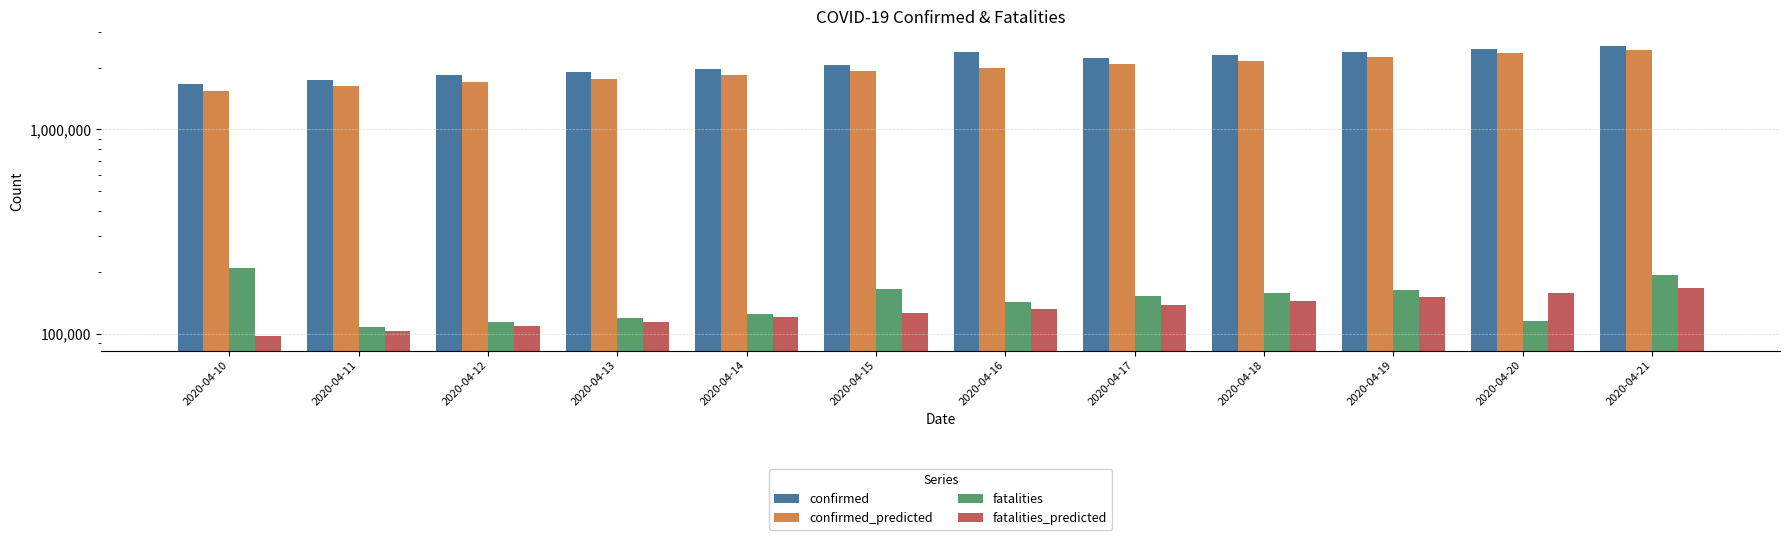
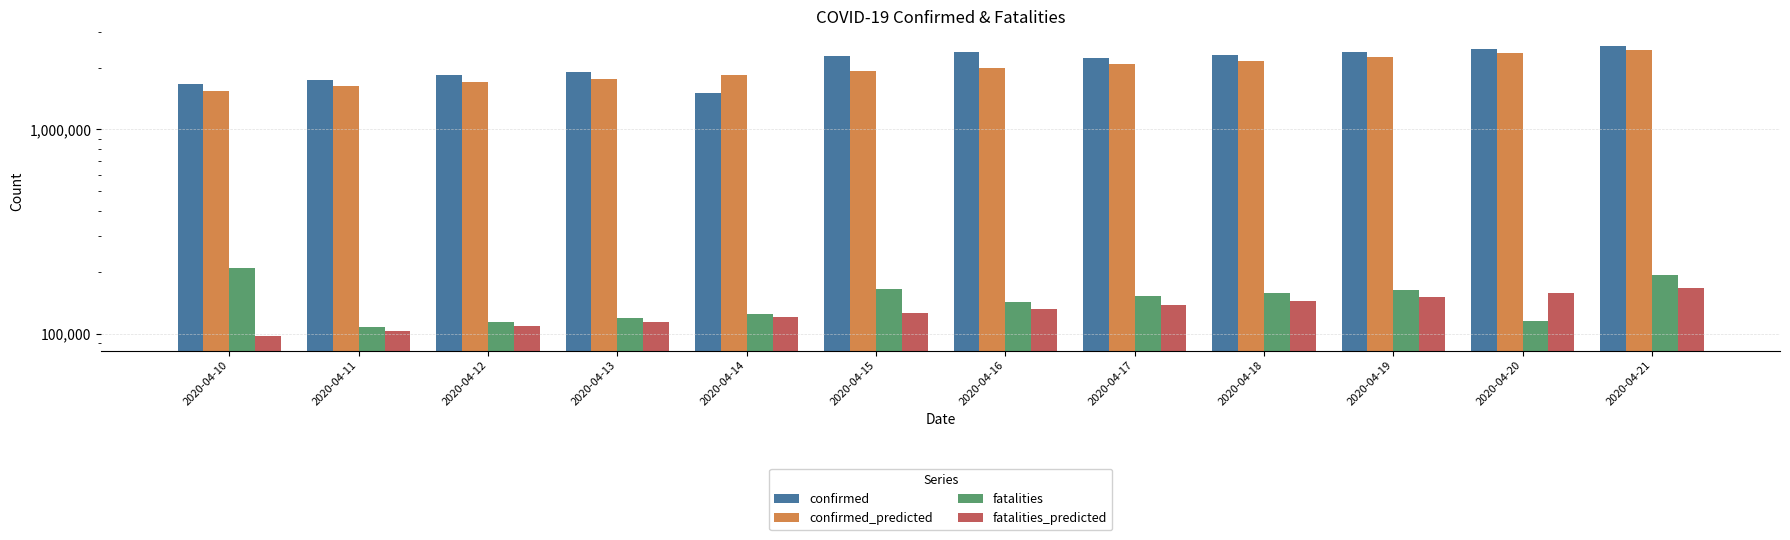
  {
    "confirmed": {
      "2020-04-10": "1,700,000",
      "2020-04-11": "1,700,000",
      "2020-04-12": "1,800,000",
      "2020-04-13": "1,900,000",
-     "2020-04-14": "2,000,000",
-     "2020-04-15": "2,100,000",
+     "2020-04-14": "1,500,000",
+     "2020-04-15": "2,300,000",
      "2020-04-16": "2,400,000",
      "2020-04-17": "2,200,000",
      "2020-04-18": "2,300,000",
      "2020-04-19": "2,400,000",
      "2020-04-20": "2,500,000",
      "2020-04-21": "2,600,000"
    },
    "fatalities": {
      "2020-04-10": "210,000",
      "2020-04-11": "110,000",
      "2020-04-12": "110,000",
      "2020-04-13": "120,000",
      "2020-04-14": "130,000",
      "2020-04-15": "170,000",
      "2020-04-16": "140,000",
      "2020-04-17": "150,000",
      "2020-04-18": "160,000",
      "2020-04-19": "170,000",
      "2020-04-20": "120,000",
      "2020-04-21": "190,000"
    }
  }
